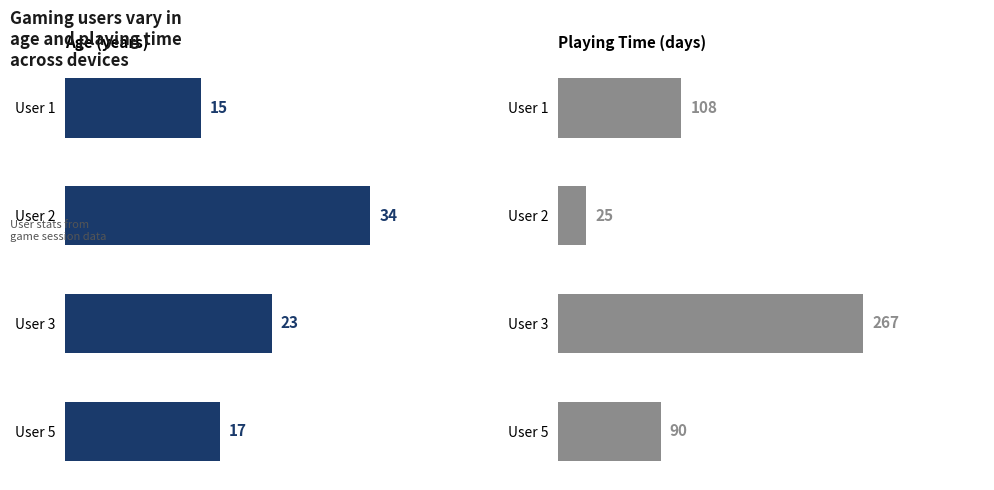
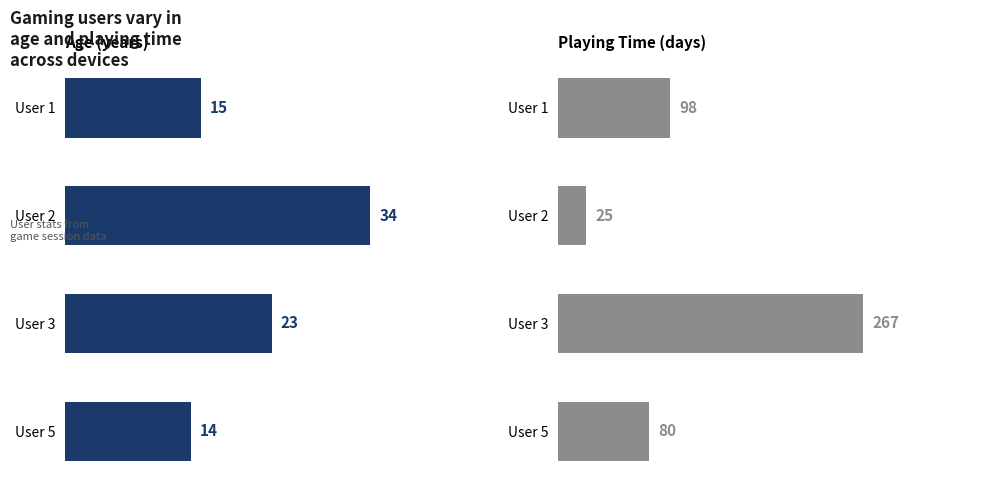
  {
    "Age (years)": {
      "User 1": 15,
      "User 2": 34,
      "User 3": 23,
-     "User 5": 17
+     "User 5": 14
    },
    "Playing Time (days)": {
-     "User 1": 108,
+     "User 1": 98,
      "User 2": 25,
      "User 3": 267,
-     "User 5": 90
+     "User 5": 80
    }
  }
